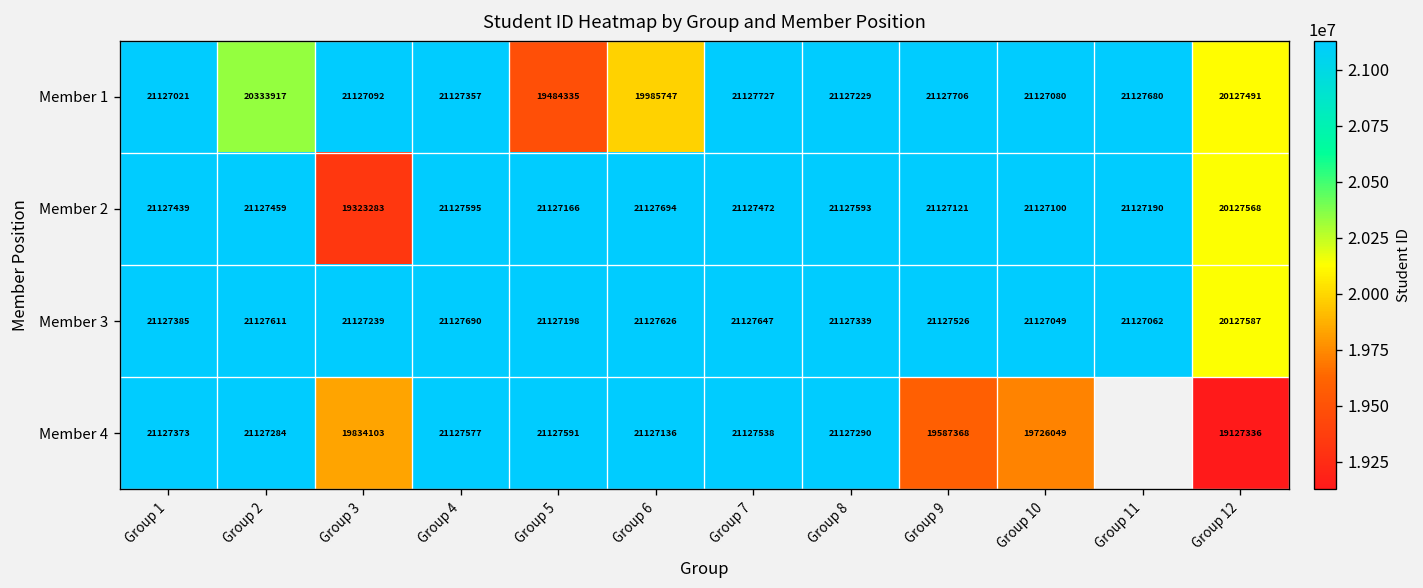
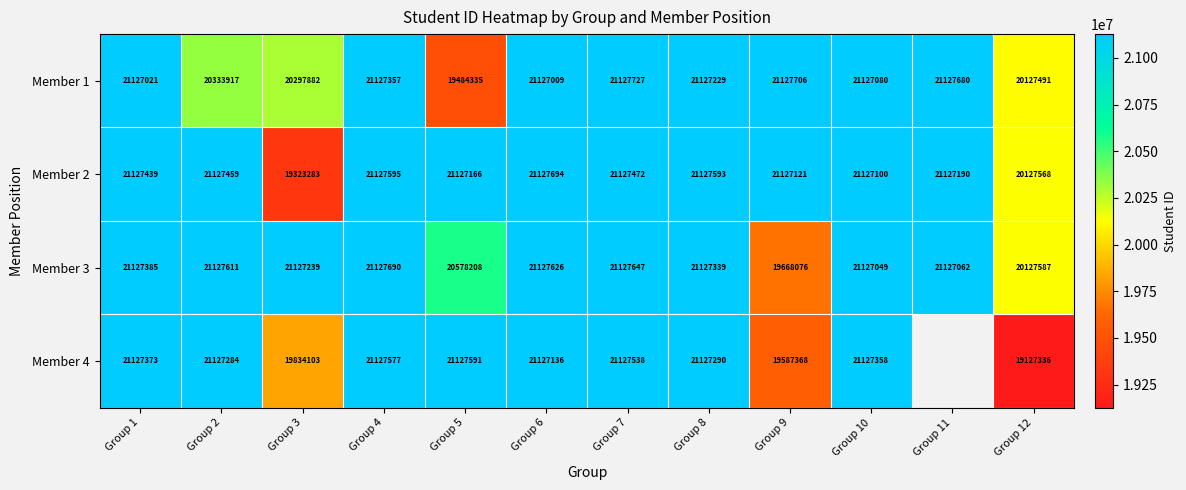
  {
    "Member 1": {
      "Group 1": 21127021,
      "Group 2": 20333917,
-     "Group 3": 21127092,
+     "Group 3": 20297882,
      "Group 4": 21127357,
      "Group 5": 19484335,
-     "Group 6": 19985747,
+     "Group 6": 21127009,
      "Group 7": 21127727,
      "Group 8": 21127229,
      "Group 9": 21127706,
      "Group 10": 21127080,
      "Group 11": 21127680,
      "Group 12": 20127491
    },
    "Member 2": {
      "Group 1": 21127439,
      "Group 2": 21127459,
      "Group 3": 19323283,
      "Group 4": 21127595,
      "Group 5": 21127166,
      "Group 6": 21127694,
      "Group 7": 21127472,
      "Group 8": 21127593,
      "Group 9": 21127121,
      "Group 10": 21127100,
      "Group 11": 21127190,
      "Group 12": 20127568
    },
    "Member 3": {
      "Group 1": 21127385,
      "Group 2": 21127611,
      "Group 3": 21127239,
      "Group 4": 21127690,
-     "Group 5": 21127198,
+     "Group 5": 20578208,
      "Group 6": 21127626,
      "Group 7": 21127647,
      "Group 8": 21127339,
-     "Group 9": 21127526,
+     "Group 9": 19668076,
      "Group 10": 21127049,
      "Group 11": 21127062,
      "Group 12": 20127587
    },
    "Member 4": {
      "Group 1": 21127373,
      "Group 2": 21127284,
      "Group 3": 19834103,
      "Group 4": 21127577,
      "Group 5": 21127591,
      "Group 6": 21127136,
      "Group 7": 21127538,
      "Group 8": 21127290,
      "Group 9": 19587368,
-     "Group 10": 19726049,
+     "Group 10": 21127358,
      "Group 12": 19127336
    }
  }
